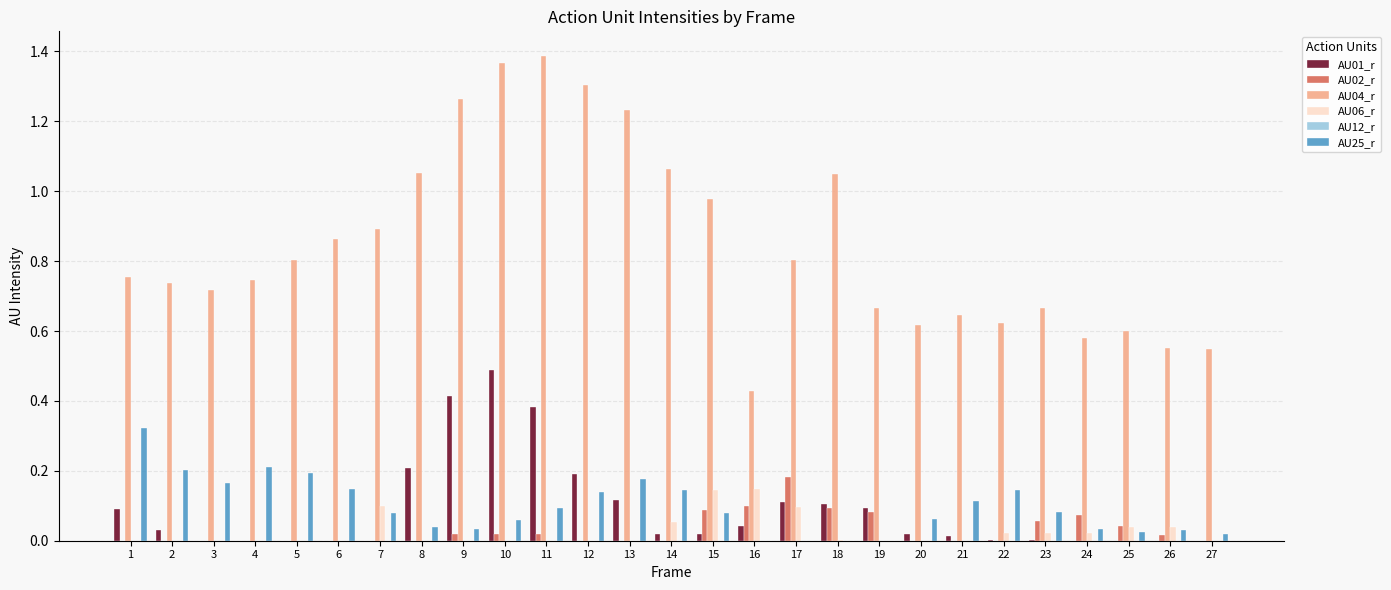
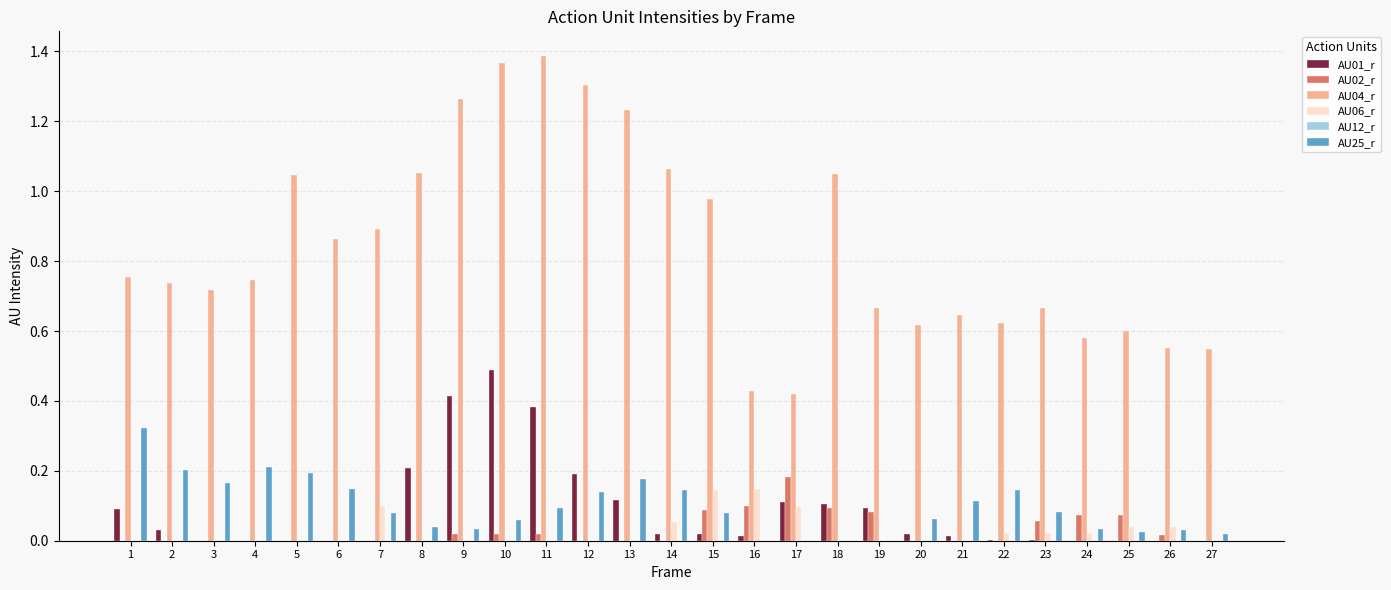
  {
    "AU01_r": {
      "1": 0.09,
      "2": 0.03,
      "3": 0.00,
      "4": 0.00,
      "5": 0.00,
      "6": 0.00,
      "7": 0.00,
      "8": 0.21,
      "9": 0.41,
      "10": 0.49,
      "11": 0.38,
      "12": 0.19,
      "13": 0.12,
      "14": 0.02,
      "15": 0.02,
-     "16": 0.04,
+     "16": 0.01,
      "17": 0.11,
      "18": 0.10,
      "19": 0.09,
      "20": 0.02,
      "21": 0.01,
      "24": 0.00,
      "25": 0.00,
      "26": 0.00,
      "27": 0.00
    },
    "AU02_r": {
      "1": 0.00,
      "2": 0.00,
      "3": 0.00,
      "4": 0.00,
      "5": 0.00,
      "6": 0.00,
      "7": 0.00,
      "8": 0.00,
      "9": 0.02,
      "10": 0.02,
      "11": 0.02,
      "12": 0.00,
      "13": 0.00,
      "14": 0.00,
      "15": 0.09,
      "16": 0.10,
      "17": 0.18,
      "18": 0.09,
      "19": 0.08,
      "20": 0.00,
      "21": 0.00,
      "22": 0.00,
      "23": 0.06,
      "24": 0.07,
-     "25": 0.04,
+     "25": 0.07,
      "26": 0.02,
      "27": 0.00
    },
    "AU04_r": {
      "1": 0.75,
      "2": 0.74,
      "3": 0.72,
      "4": 0.75,
-     "5": 0.80,
+     "5": 1.05,
      "6": 0.86,
      "7": 0.89,
      "8": 1.05,
      "9": 1.27,
      "10": 1.37,
      "11": 1.39,
      "12": 1.30,
      "13": 1.23,
      "14": 1.06,
      "15": 0.98,
      "16": 0.43,
-     "17": 0.80,
+     "17": 0.42,
      "18": 1.05,
      "19": 0.67,
      "20": 0.62,
      "21": 0.65,
      "22": 0.62,
      "23": 0.67,
      "24": 0.58,
      "25": 0.60,
      "26": 0.55,
      "27": 0.55
    },
    "AU06_r": {
      "1": 0.00,
      "4": 0.00,
      "5": 0.00,
      "6": 0.00,
      "7": 0.10,
      "8": 0.00,
      "9": 0.00,
      "10": 0.00,
      "11": 0.00,
      "12": 0.00,
      "13": 0.00,
      "14": 0.05,
      "15": 0.15,
      "16": 0.15,
      "17": 0.10,
      "19": 0.00,
      "20": 0.00,
      "21": 0.00,
      "22": 0.02,
      "23": 0.02,
      "24": 0.02,
      "25": 0.04,
      "26": 0.04,
      "27": 0.00
    },
    "AU12_r": {
      "1": 0.00,
      "2": 0.00,
      "3": 0.00,
      "4": 0.00,
      "5": 0.00,
      "6": 0.00,
      "7": 0.00,
      "8": 0.00,
      "9": 0.00,
      "10": 0.00,
      "11": 0.00,
      "12": 0.00,
      "13": 0.00,
      "14": 0.00,
      "15": 0.00,
      "16": 0.00,
      "17": 0.00,
      "18": 0.00,
      "19": 0.00,
      "20": 0.00,
      "21": 0.00,
      "22": 0.00,
      "23": 0.00,
      "24": 0.00,
      "25": 0.00,
      "26": 0.00,
      "27": 0.00
    },
    "AU25_r": {
      "1": 0.32,
      "2": 0.20,
      "3": 0.17,
      "4": 0.21,
      "5": 0.19,
      "6": 0.15,
      "7": 0.08,
      "8": 0.04,
      "9": 0.03,
      "10": 0.06,
      "11": 0.09,
      "12": 0.14,
      "13": 0.18,
      "14": 0.14,
      "15": 0.08,
      "16": 0.00,
      "17": 0.00,
      "18": 0.00,
      "19": 0.00,
      "20": 0.06,
      "21": 0.11,
      "22": 0.15,
      "23": 0.08,
      "24": 0.03,
      "25": 0.02,
      "26": 0.03,
      "27": 0.02
    }
  }
